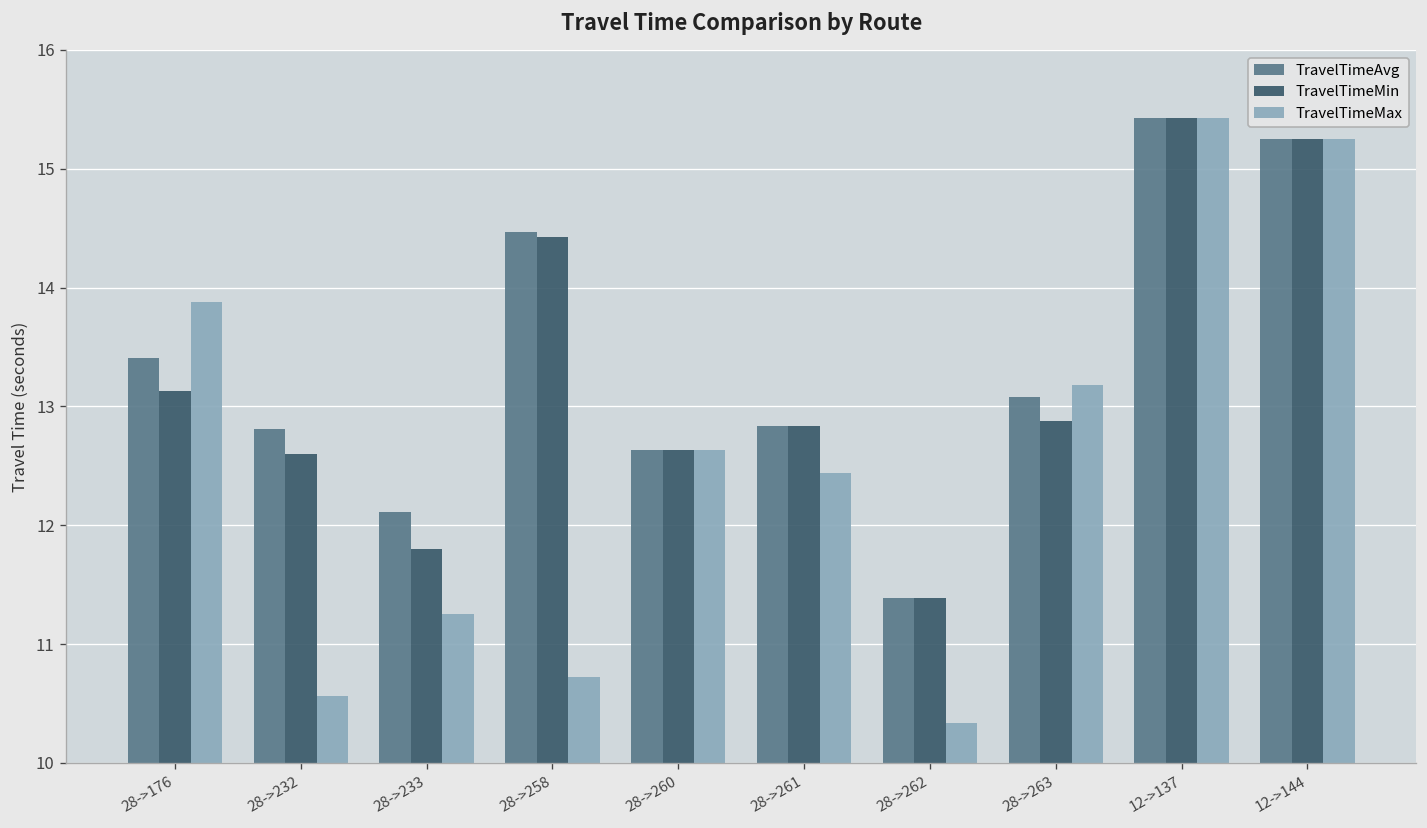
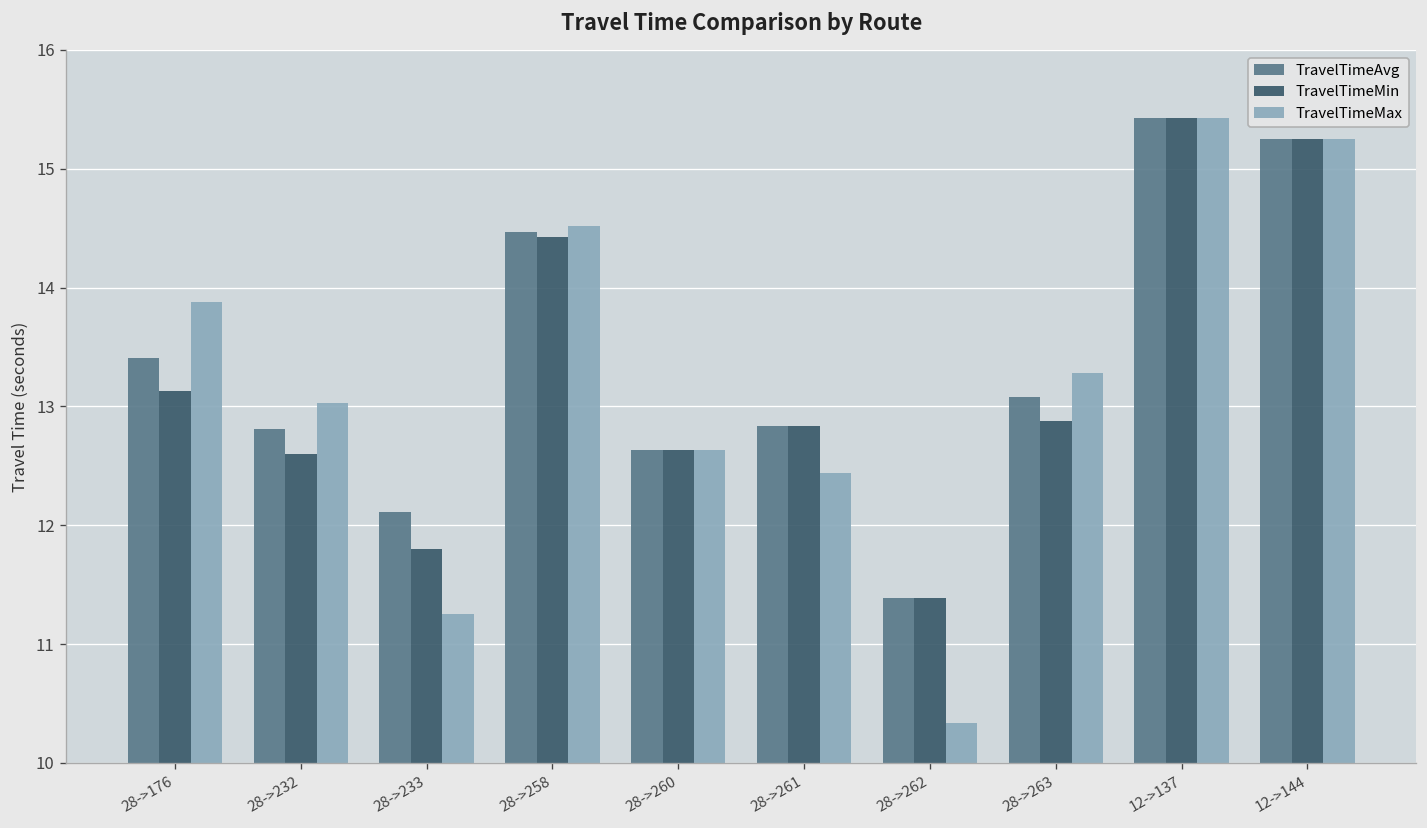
  {
    "TravelTimeMax": {
      "28->176": 13.9,
-     "28->232": 10.6,
+     "28->232": 13.0,
      "28->233": 11.3,
-     "28->258": 10.7,
+     "28->258": 14.5,
      "28->260": 12.6,
      "28->261": 12.4,
      "28->262": 10.3,
-     "28->263": 13.2,
+     "28->263": 13.3,
      "12->137": 15.4,
      "12->144": 15.3
    }
  }
